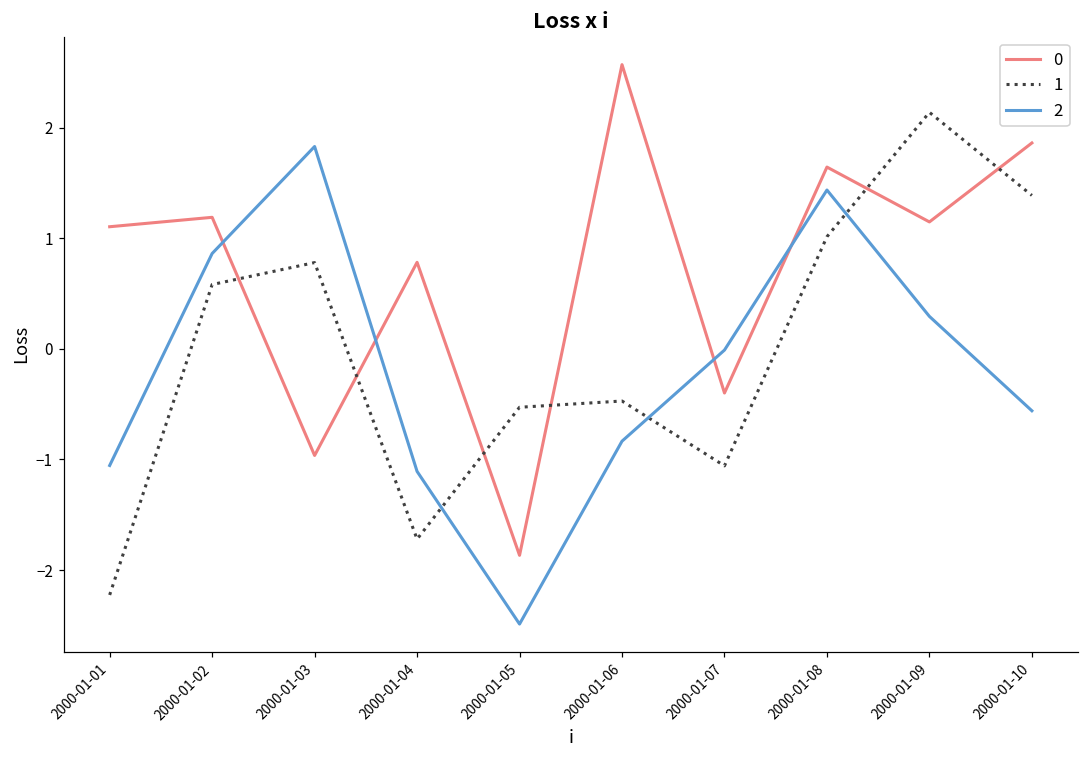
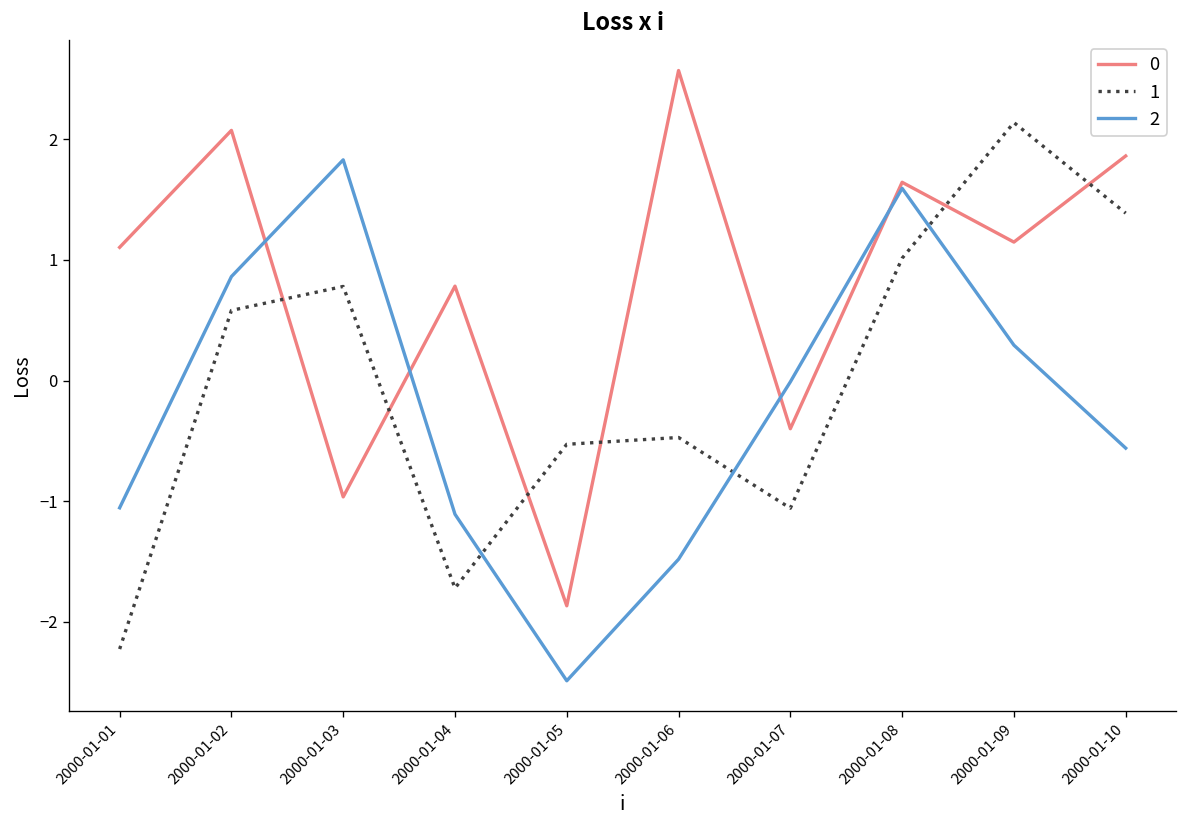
  {
    "0": {
      "2000-01-01": 1.10,
-     "2000-01-02": 1.19,
+     "2000-01-02": 2.07,
      "2000-01-03": -0.96,
      "2000-01-04": 0.78,
      "2000-01-05": -1.87,
      "2000-01-06": 2.57,
      "2000-01-07": -0.40,
      "2000-01-08": 1.64,
      "2000-01-09": 1.15,
      "2000-01-10": 1.86
    },
    "1": {
      "2000-01-01": -2.23,
      "2000-01-02": 0.58,
      "2000-01-03": 0.78,
      "2000-01-04": -1.72,
      "2000-01-05": -0.53,
      "2000-01-06": -0.47,
      "2000-01-07": -1.06,
      "2000-01-08": 1.01,
      "2000-01-09": 2.14,
      "2000-01-10": 1.39
    },
    "2": {
      "2000-01-01": -1.05,
      "2000-01-02": 0.86,
      "2000-01-03": 1.83,
      "2000-01-04": -1.11,
      "2000-01-05": -2.49,
-     "2000-01-06": -0.84,
+     "2000-01-06": -1.48,
      "2000-01-07": -0.01,
-     "2000-01-08": 1.44,
+     "2000-01-08": 1.59,
      "2000-01-09": 0.29,
      "2000-01-10": -0.56
    }
  }
